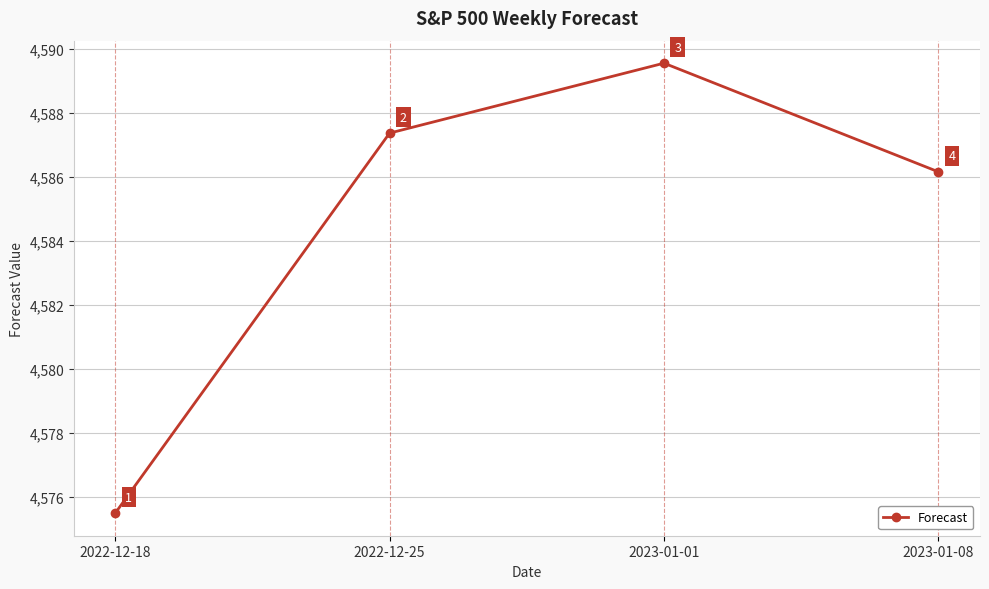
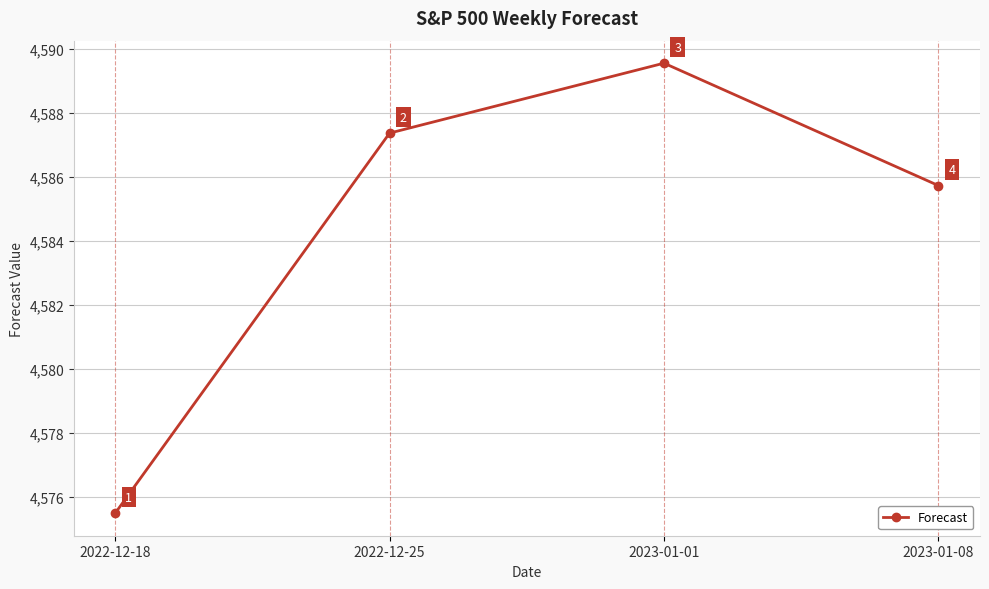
  {
-   "2023-01-08": "4,586.2"
+   "2023-01-08": "4,585.7"
  }
